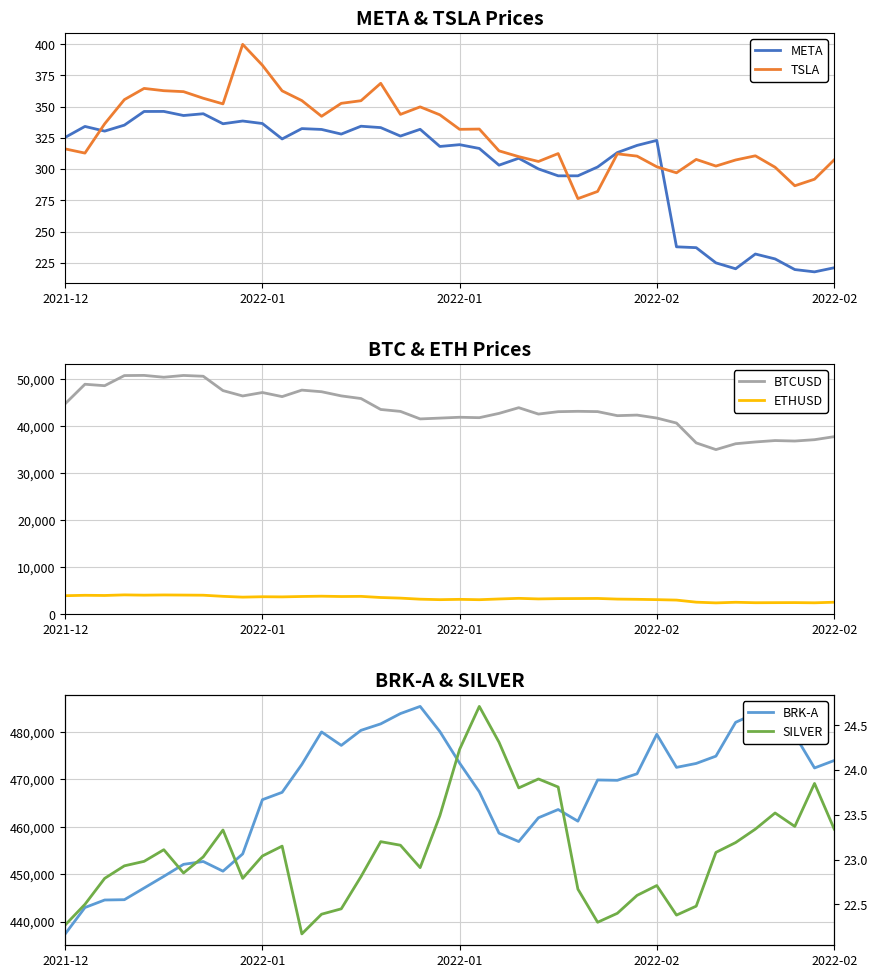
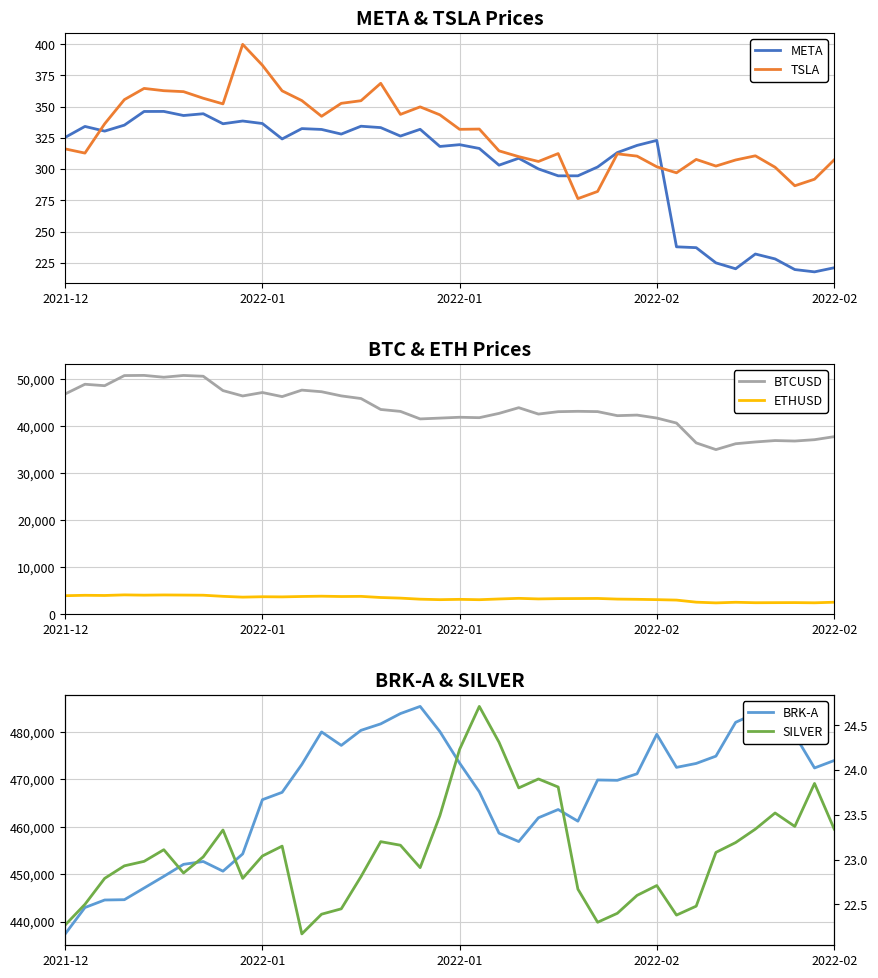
  {
    "META & TSLA Prices": {
      "META": {
        "2021-12": "325"
      },
      "TSLA": {
        "2021-12": "316"
      }
    },
    "BTC & ETH Prices": {
      "BTCUSD": {
-       "2021-12": "45,000"
+       "2021-12": "47,000"
      },
      "ETHUSD": {
        "2021-12": "4,000"
      }
    }
  }
